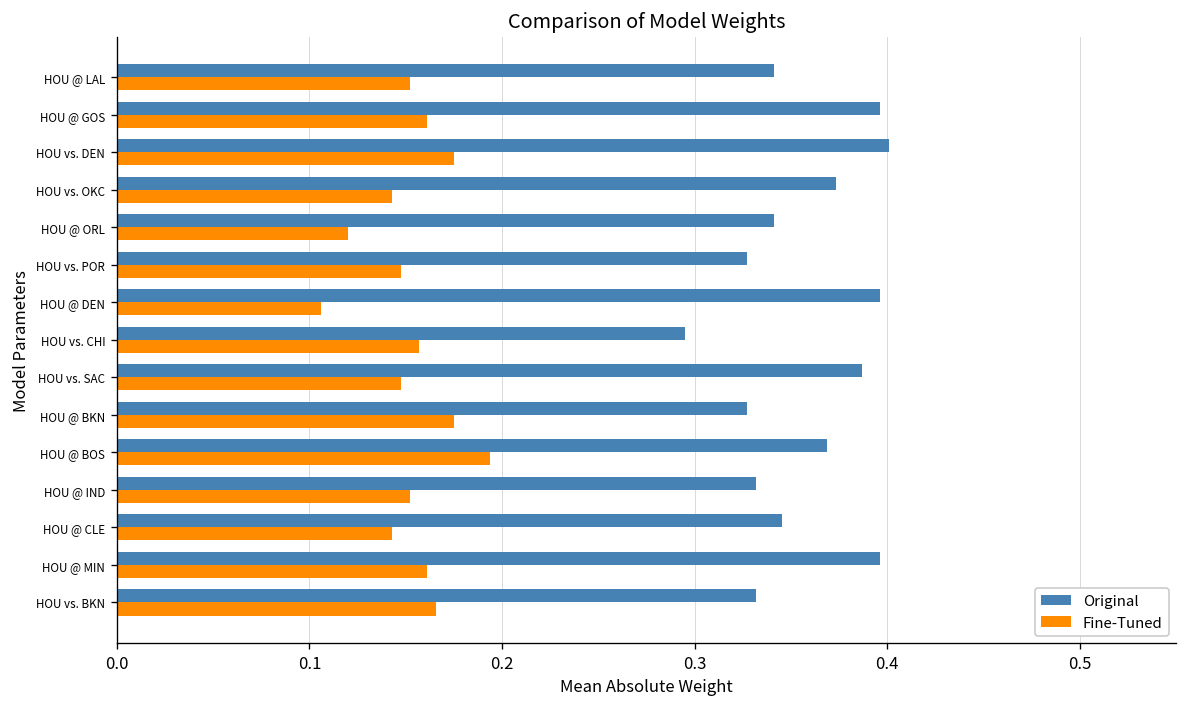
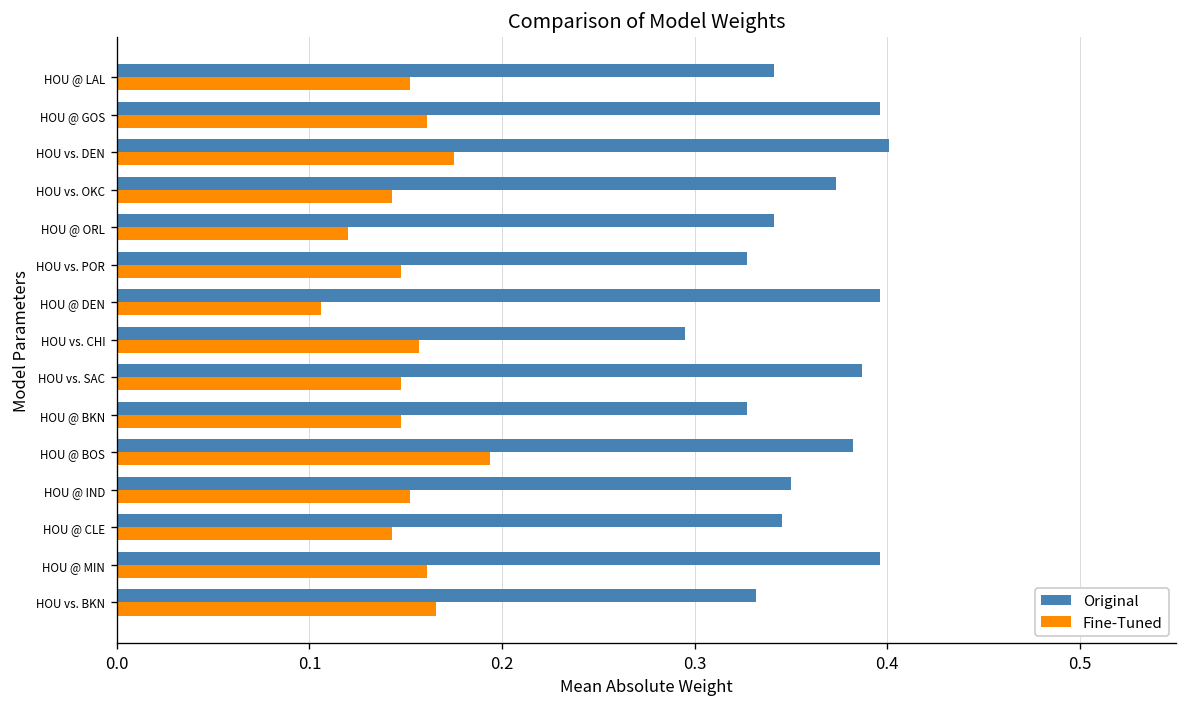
  {
    "Original": {
      "HOU @ LAL": 0.341,
      "HOU @ GOS": 0.396,
      "HOU vs. DEN": 0.401,
      "HOU vs. OKC": 0.373,
      "HOU @ ORL": 0.341,
      "HOU vs. POR": 0.327,
      "HOU @ DEN": 0.396,
      "HOU vs. CHI": 0.295,
      "HOU vs. SAC": 0.387,
      "HOU @ BKN": 0.327,
-     "HOU @ BOS": 0.369,
-     "HOU @ IND": 0.332,
+     "HOU @ BOS": 0.382,
+     "HOU @ IND": 0.350,
      "HOU @ CLE": 0.346,
      "HOU @ MIN": 0.396,
      "HOU vs. BKN": 0.332
    },
    "Fine-Tuned": {
      "HOU @ LAL": 0.152,
      "HOU @ GOS": 0.161,
      "HOU vs. DEN": 0.175,
      "HOU vs. OKC": 0.143,
      "HOU @ ORL": 0.120,
      "HOU vs. POR": 0.147,
      "HOU @ DEN": 0.106,
      "HOU vs. CHI": 0.157,
      "HOU vs. SAC": 0.147,
-     "HOU @ BKN": 0.175,
+     "HOU @ BKN": 0.147,
      "HOU @ BOS": 0.194,
      "HOU @ IND": 0.152,
      "HOU @ CLE": 0.143,
      "HOU @ MIN": 0.161,
      "HOU vs. BKN": 0.166
    }
  }
